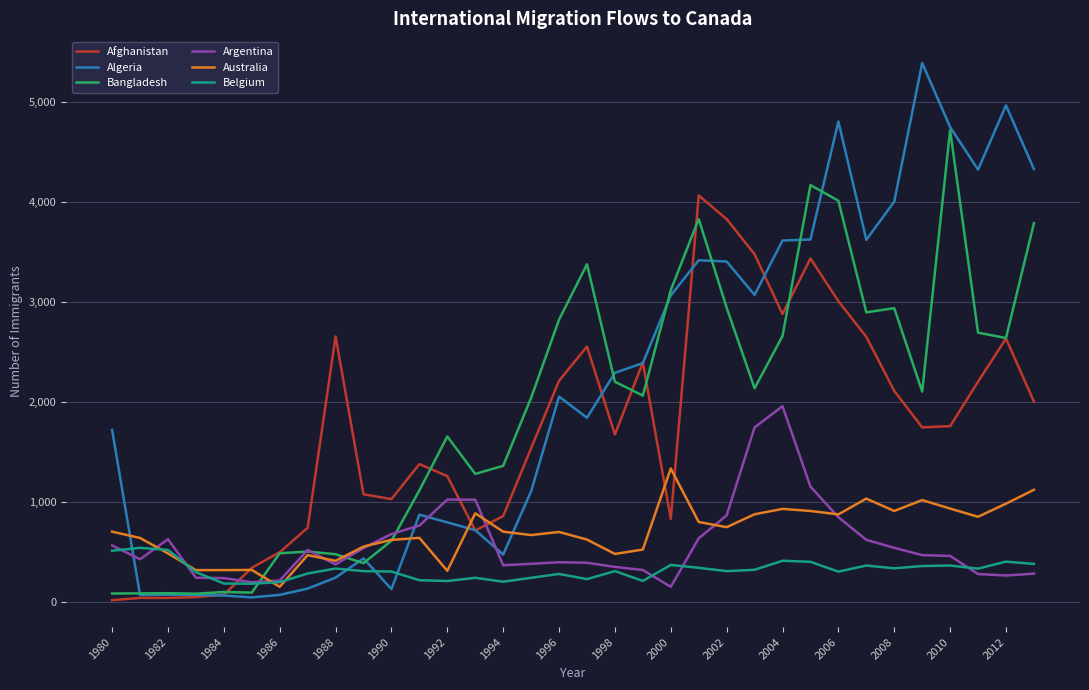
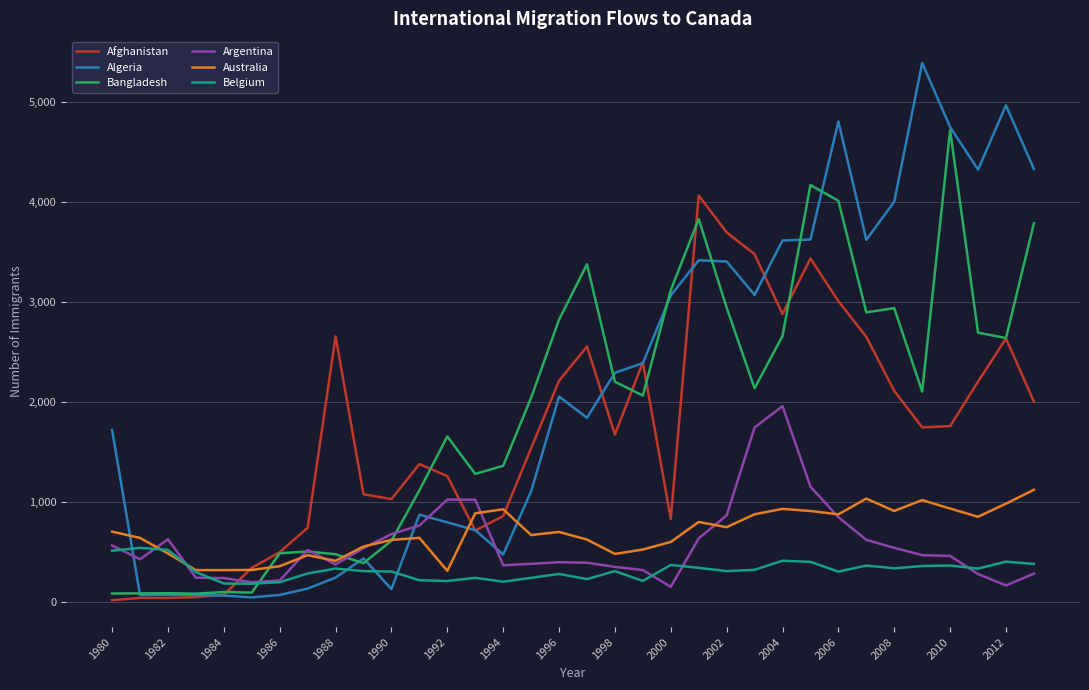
  {
    "Afghanistan": {
      "1980": "0",
      "1982": "0",
      "1988": "2,700",
      "1990": "1,000",
      "1992": "1,300",
      "1994": "900",
      "1996": "2,200",
      "1998": "1,700",
      "2000": "800",
-     "2002": "3,800",
+     "2002": "3,700",
      "2004": "2,900",
      "2006": "3,000",
      "2008": "2,100",
      "2010": "1,800"
    },
    "Algeria": {
      "1980": "1,700",
      "1986": "100",
      "1988": "200",
      "1990": "100",
      "1992": "800",
      "1994": "500",
      "1996": "2,100",
      "1998": "2,300",
      "2000": "3,100",
      "2002": "3,400",
      "2004": "3,600",
      "2006": "4,800",
      "2008": "4,000",
      "2010": "4,800",
      "2012": "5,000"
    },
    "Argentina": {
      "1980": "600",
      "1982": "600",
      "1984": "200",
      "1988": "400",
      "1990": "700",
      "1992": "1,000",
      "1994": "400",
      "1996": "400",
      "1998": "300",
      "2000": "200",
      "2002": "900",
      "2004": "2,000",
      "2006": "800",
      "2008": "500",
      "2010": "500",
-     "2012": "300"
+     "2012": "200"
    },
    "Australia": {
      "1980": "700",
      "1982": "500",
      "1984": "300",
-     "1986": "200",
+     "1986": "400",
      "1988": "400",
      "1992": "300",
-     "1994": "700",
+     "1994": "900",
      "1996": "700",
      "1998": "500",
-     "2000": "1,300",
+     "2000": "600",
      "2002": "700",
      "2004": "900",
      "2006": "900",
      "2008": "900",
      "2010": "900",
      "2012": "1,000"
    }
  }
